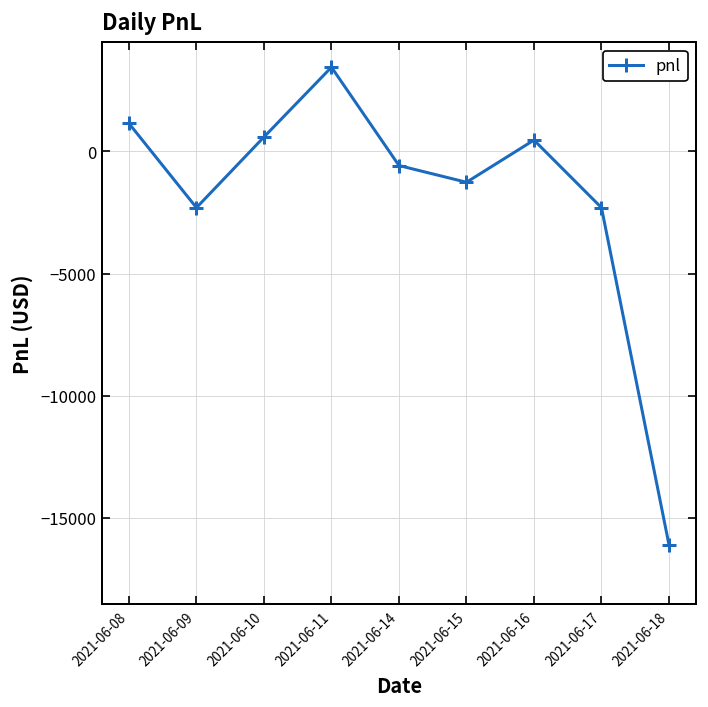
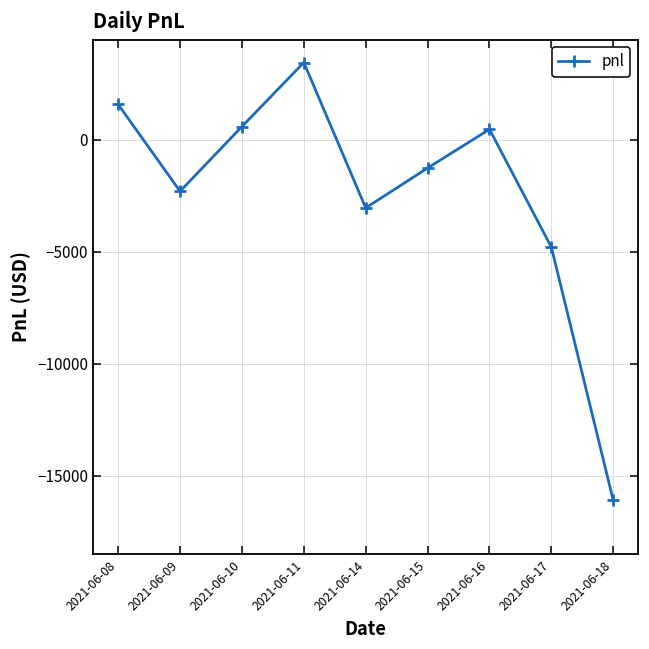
  {
-   "2021-06-08": 1200,
+   "2021-06-08": 1600,
    "2021-06-09": -2300,
    "2021-06-10": 600,
    "2021-06-11": 3500,
-   "2021-06-14": -600,
+   "2021-06-14": -3000,
    "2021-06-15": -1300,
    "2021-06-16": 500,
-   "2021-06-17": -2300,
+   "2021-06-17": -4800,
    "2021-06-18": -16100
  }
